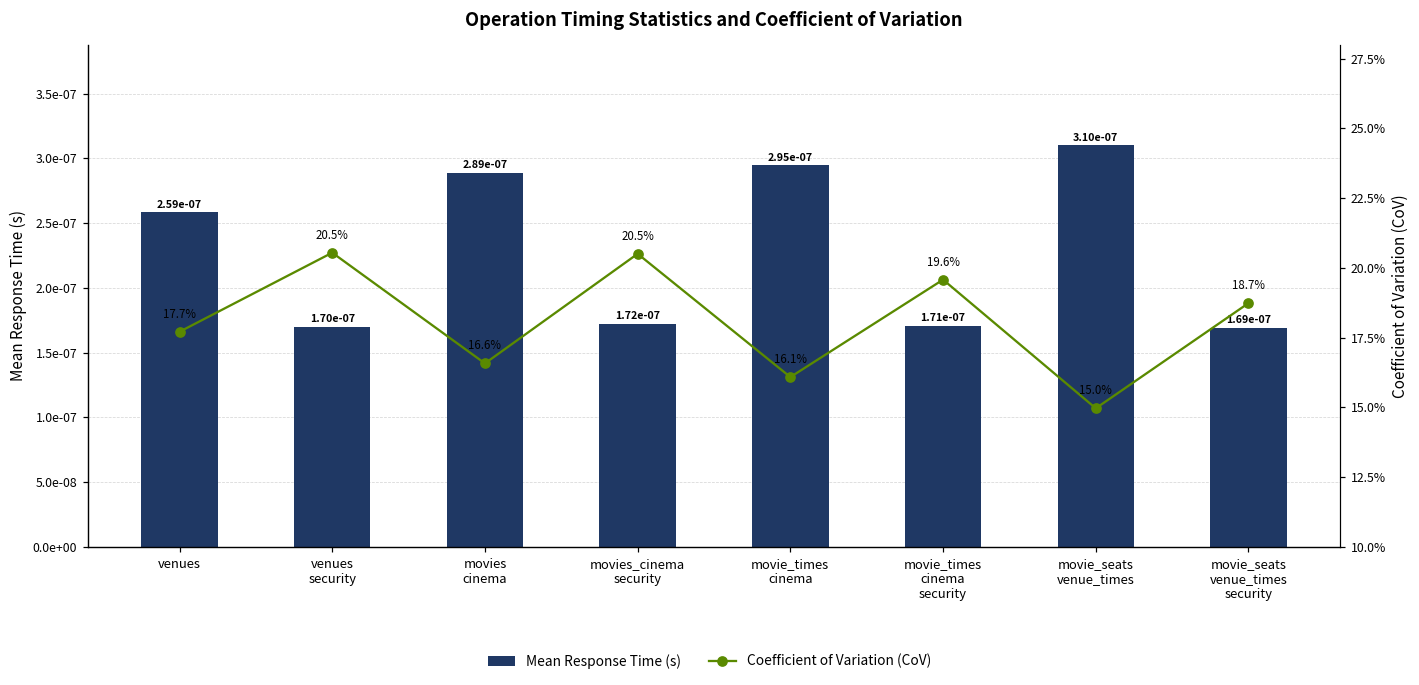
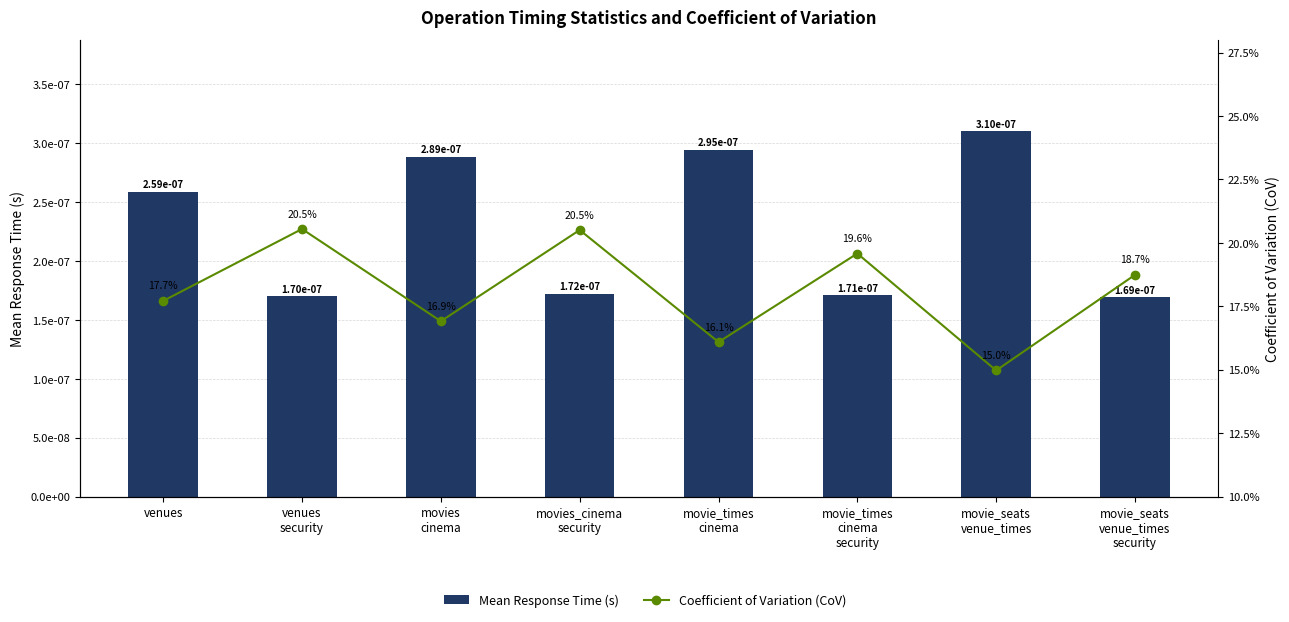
  {
    "Mean Response Time (s)": {
      "venues": "2.59e-07",
      "venues security": "1.70e-07",
      "movies cinema": "2.89e-07",
      "movies_cinema security": "1.72e-07",
      "movie_times cinema": "2.95e-07",
      "movie_times cinema security": "1.71e-07",
      "movie_seats venue_times": "3.10e-07",
      "movie_seats venue_times security": "1.69e-07"
    },
    "Coefficient of Variation (CoV)": {
      "venues": "17.7%",
      "venues security": "20.5%",
-     "movies cinema": "16.6%",
+     "movies cinema": "16.9%",
      "movies_cinema security": "20.5%",
      "movie_times cinema": "16.1%",
      "movie_times cinema security": "19.6%",
      "movie_seats venue_times": "15.0%",
      "movie_seats venue_times security": "18.7%"
    }
  }
